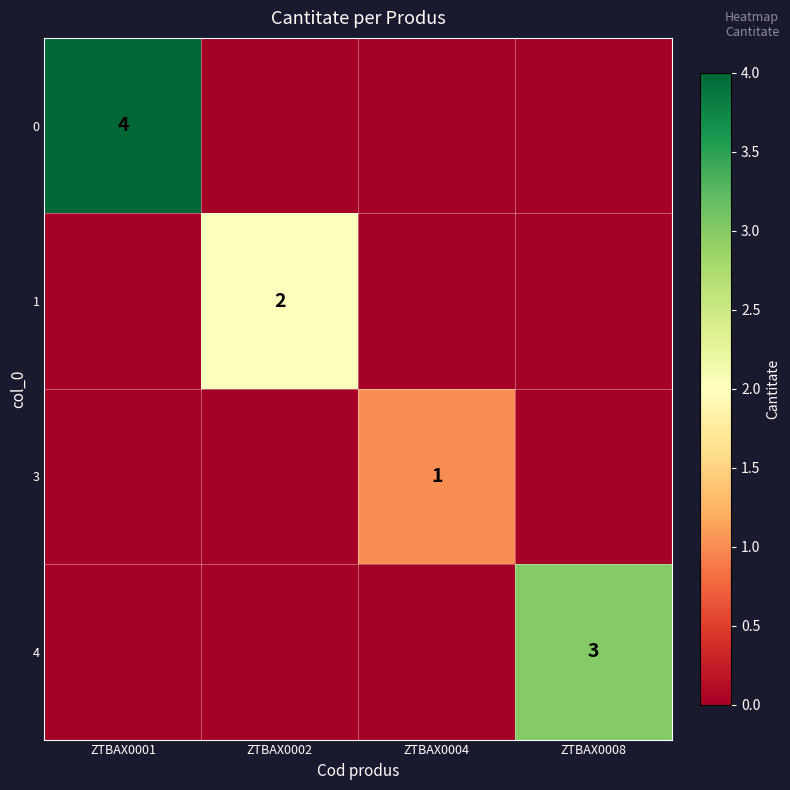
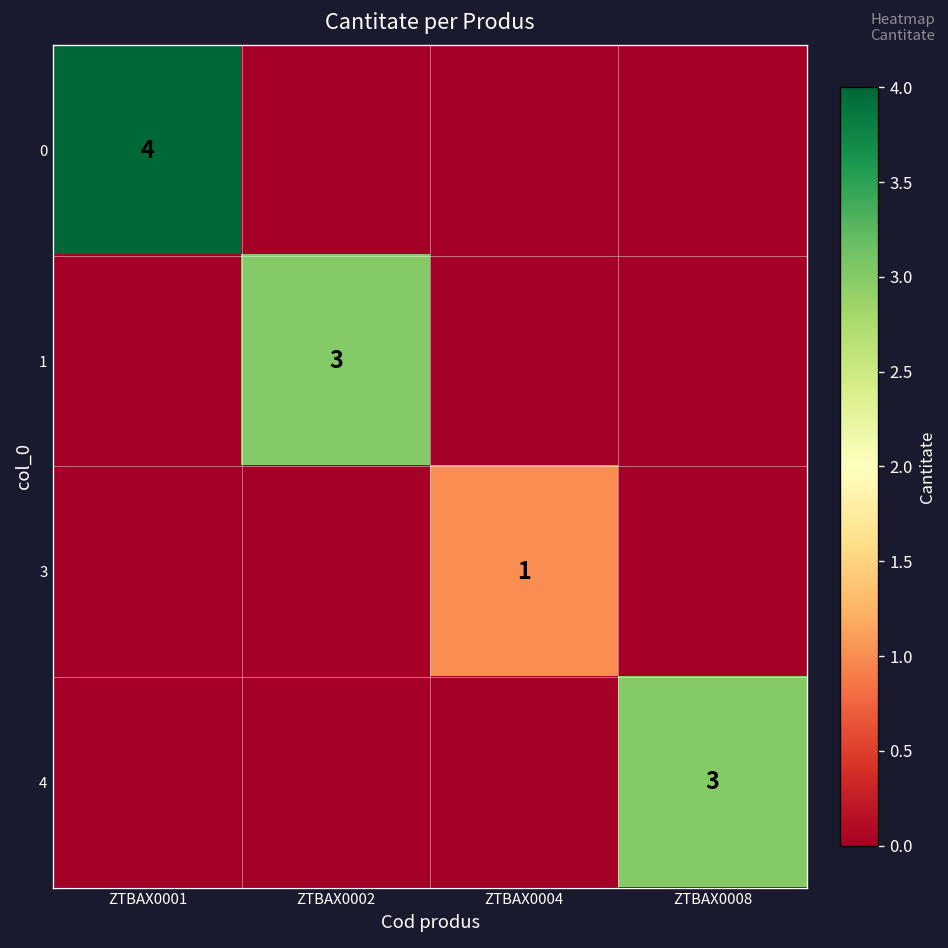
  {
    "0": {
      "ZTBAX0001": 4
    },
    "1": {
-     "ZTBAX0002": 2
+     "ZTBAX0002": 3
    },
    "3": {
      "ZTBAX0004": 1
    },
    "4": {
      "ZTBAX0008": 3
    }
  }
